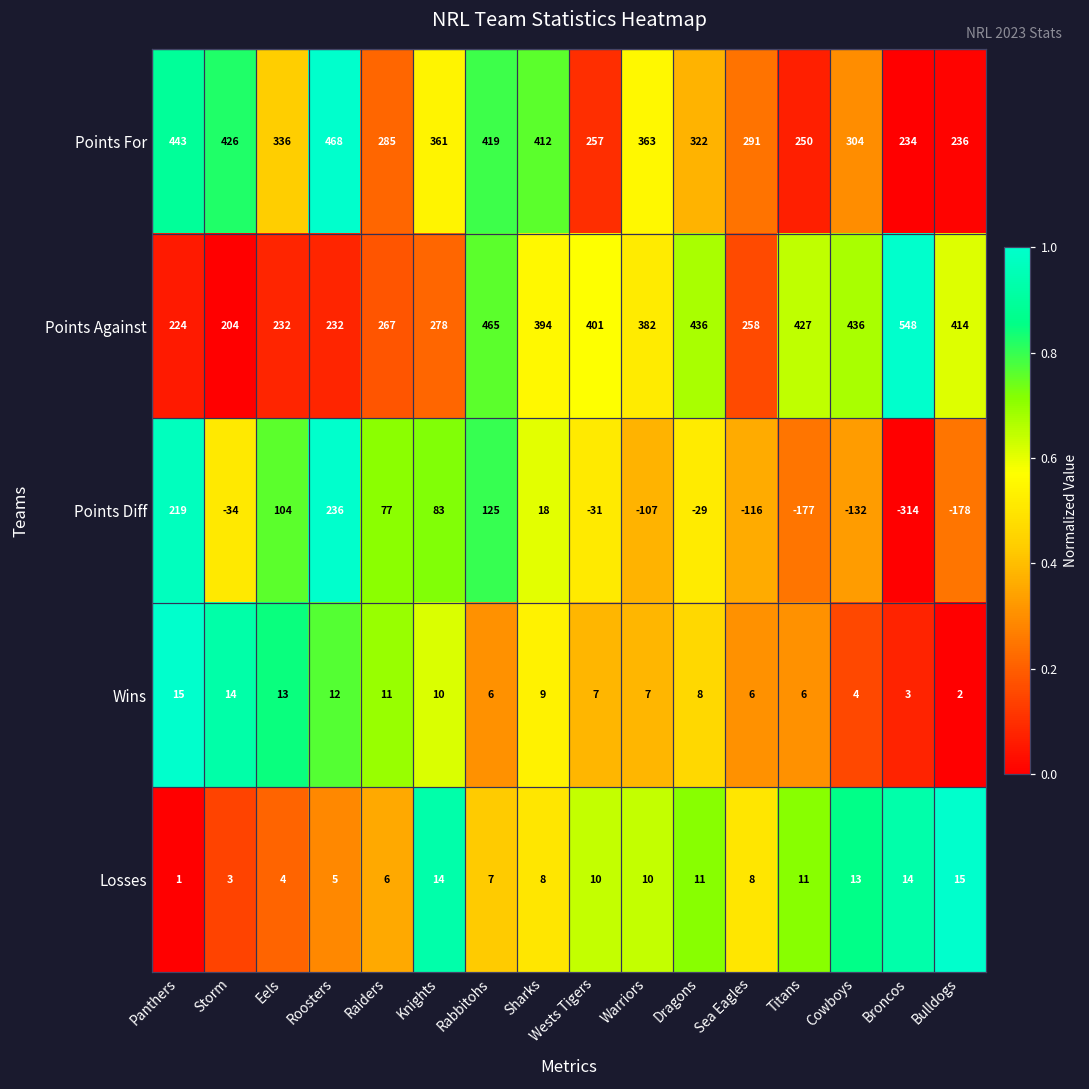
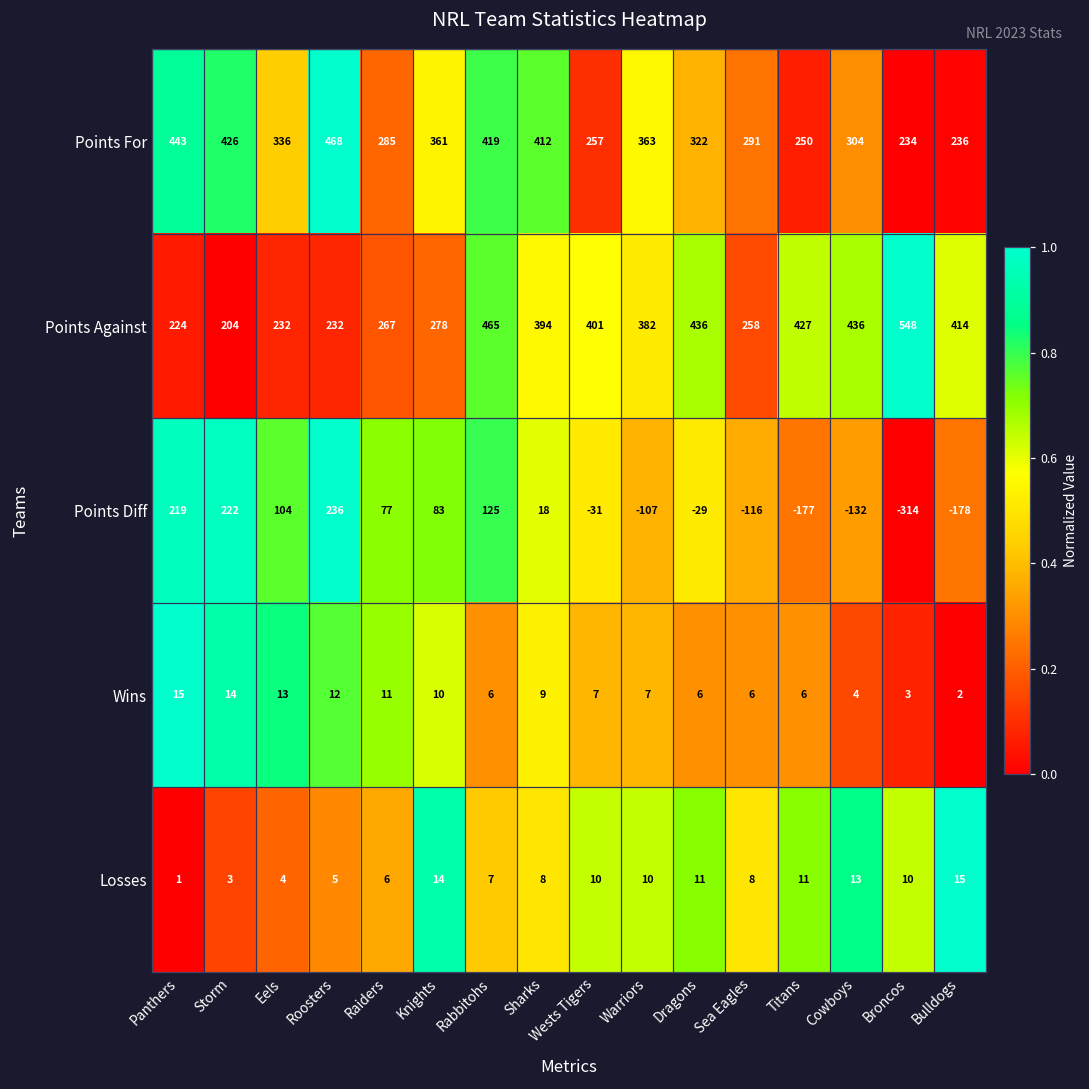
  {
    "Points For": {
      "Panthers": 443,
      "Storm": 426,
      "Eels": 336,
      "Roosters": 468,
      "Raiders": 285,
      "Knights": 361,
      "Rabbitohs": 419,
      "Sharks": 412,
      "Wests Tigers": 257,
      "Warriors": 363,
      "Dragons": 322,
      "Sea Eagles": 291,
      "Titans": 250,
      "Cowboys": 304,
      "Broncos": 234,
      "Bulldogs": 236
    },
    "Points Against": {
      "Panthers": 224,
      "Storm": 204,
      "Eels": 232,
      "Roosters": 232,
      "Raiders": 267,
      "Knights": 278,
      "Rabbitohs": 465,
      "Sharks": 394,
      "Wests Tigers": 401,
      "Warriors": 382,
      "Dragons": 436,
      "Sea Eagles": 258,
      "Titans": 427,
      "Cowboys": 436,
      "Broncos": 548,
      "Bulldogs": 414
    },
    "Points Diff": {
      "Panthers": 219,
-     "Storm": -34,
+     "Storm": 222,
      "Eels": 104,
      "Roosters": 236,
      "Raiders": 77,
      "Knights": 83,
      "Rabbitohs": 125,
      "Sharks": 18,
      "Wests Tigers": -31,
      "Warriors": -107,
      "Dragons": -29,
      "Sea Eagles": -116,
      "Titans": -177,
      "Cowboys": -132,
      "Broncos": -314,
      "Bulldogs": -178
    },
    "Wins": {
      "Panthers": 15,
      "Storm": 14,
      "Eels": 13,
      "Roosters": 12,
      "Raiders": 11,
      "Knights": 10,
      "Rabbitohs": 6,
      "Sharks": 9,
      "Wests Tigers": 7,
      "Warriors": 7,
-     "Dragons": 8,
+     "Dragons": 6,
      "Sea Eagles": 6,
      "Titans": 6,
      "Cowboys": 4,
      "Broncos": 3,
      "Bulldogs": 2
    },
    "Losses": {
      "Panthers": 1,
      "Storm": 3,
      "Eels": 4,
      "Roosters": 5,
      "Raiders": 6,
      "Knights": 14,
      "Rabbitohs": 7,
      "Sharks": 8,
      "Wests Tigers": 10,
      "Warriors": 10,
      "Dragons": 11,
      "Sea Eagles": 8,
      "Titans": 11,
      "Cowboys": 13,
-     "Broncos": 14,
+     "Broncos": 10,
      "Bulldogs": 15
    }
  }
